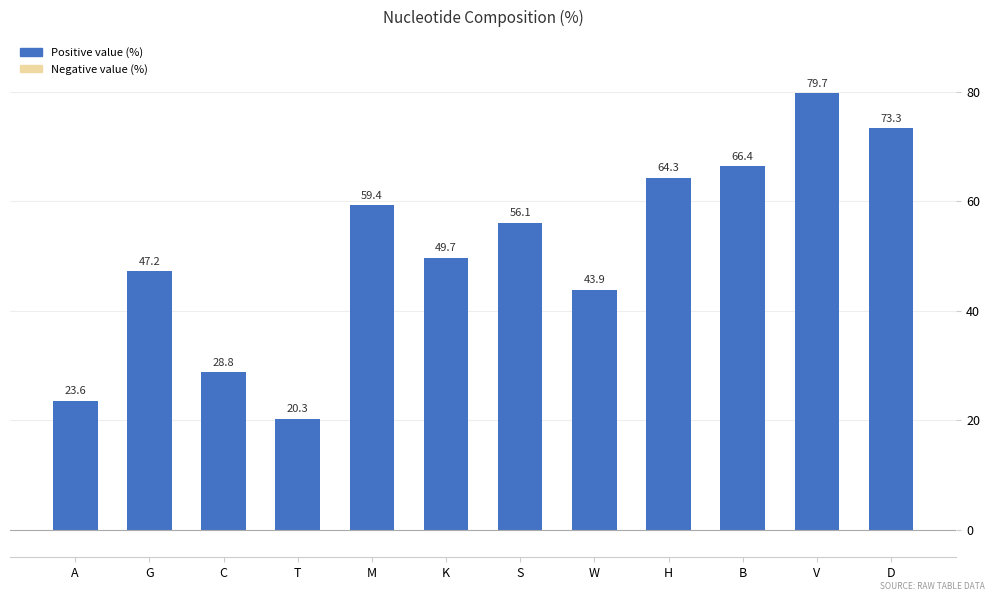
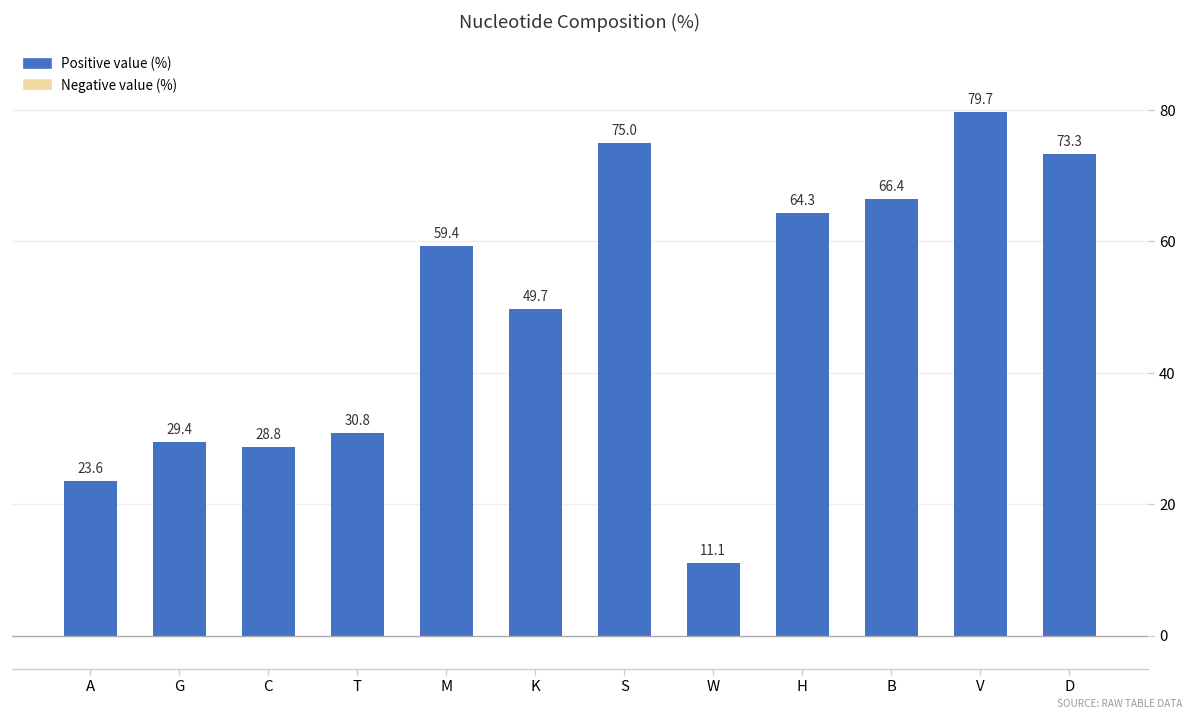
  {
    "A": 23.6,
-   "G": 47.2,
+   "G": 29.4,
    "C": 28.8,
-   "T": 20.3,
+   "T": 30.8,
    "M": 59.4,
    "K": 49.7,
-   "S": 56.1,
-   "W": 43.9,
+   "S": 75.0,
+   "W": 11.1,
    "H": 64.3,
    "B": 66.4,
    "V": 79.7,
    "D": 73.3
  }
